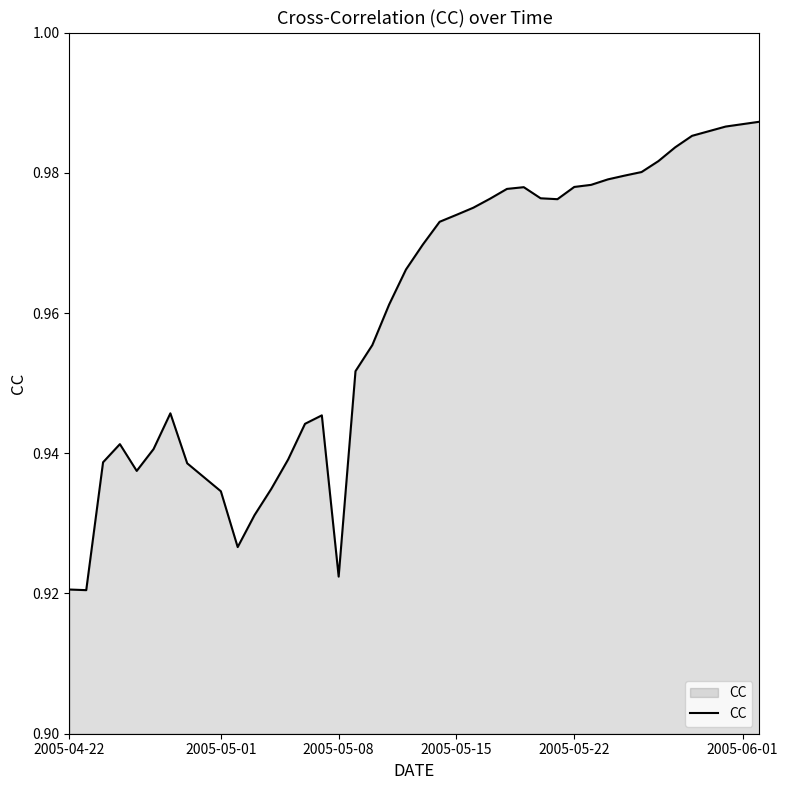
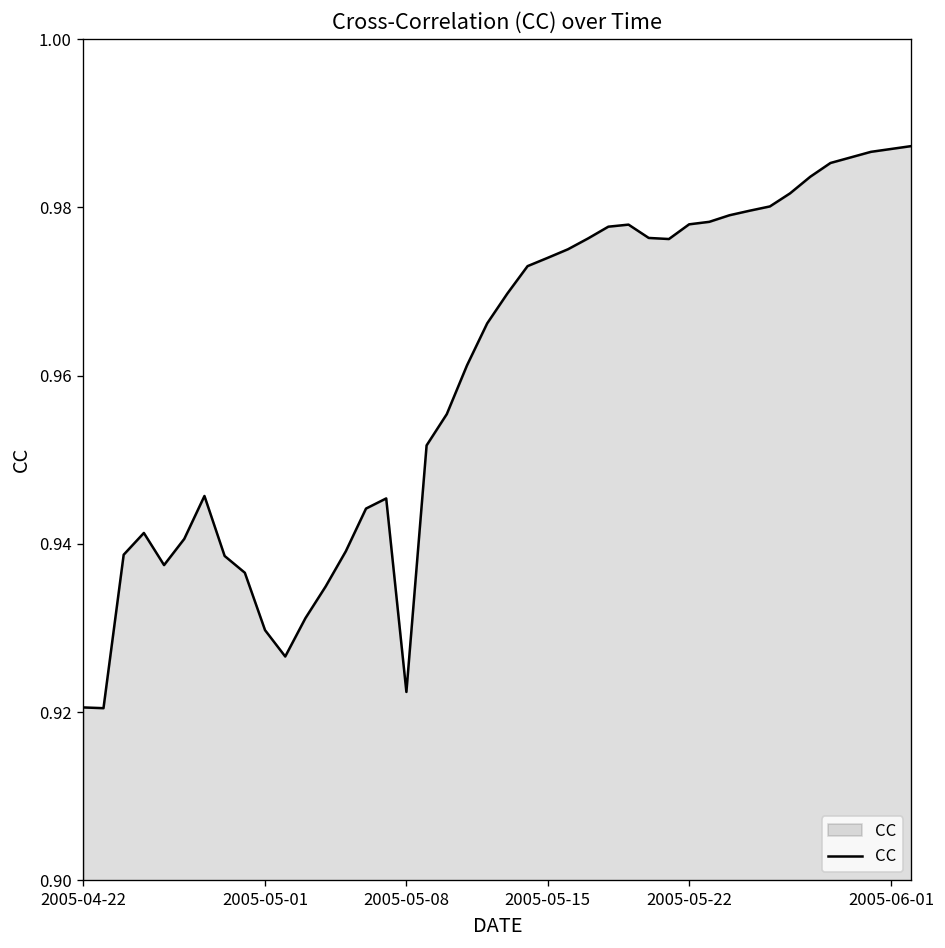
  {
    "2005-04-22": 0.921,
-   "2005-05-01": 0.935,
+   "2005-05-01": 0.930,
    "2005-05-08": 0.922,
    "2005-05-15": 0.974,
    "2005-05-22": 0.978
  }
